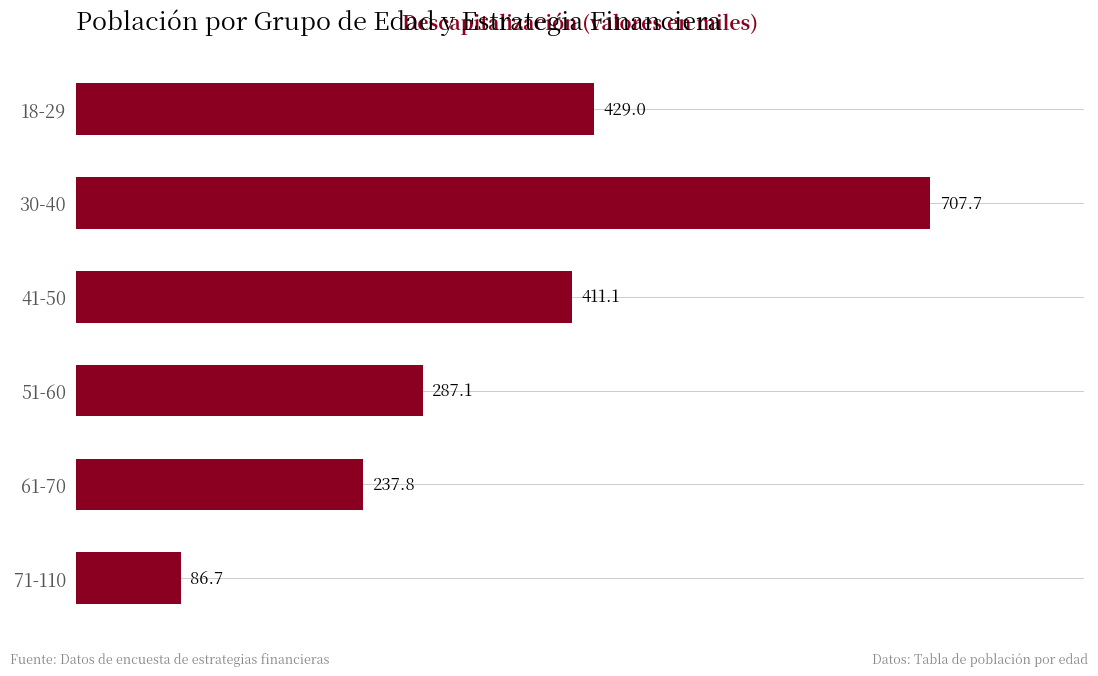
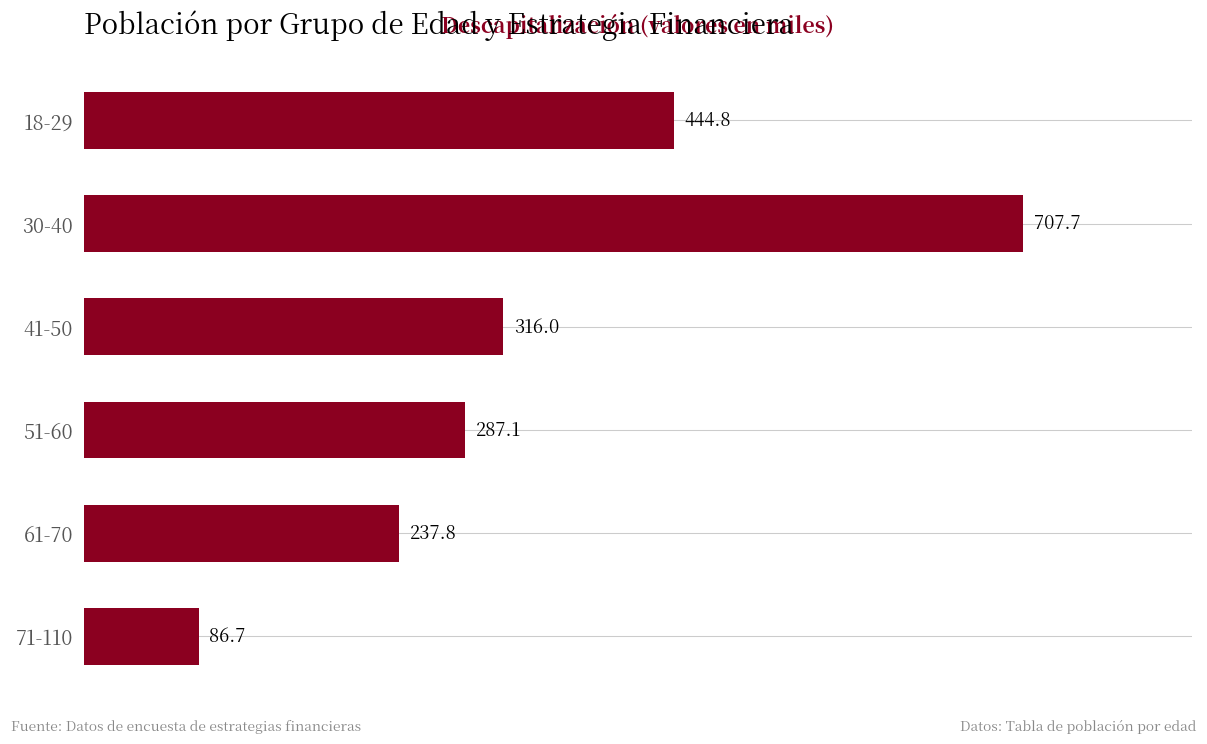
  {
-   "18-29": 429.0,
+   "18-29": 444.8,
    "30-40": 707.7,
-   "41-50": 411.1,
+   "41-50": 316.0,
    "51-60": 287.1,
    "61-70": 237.8,
    "71-110": 86.7
  }
